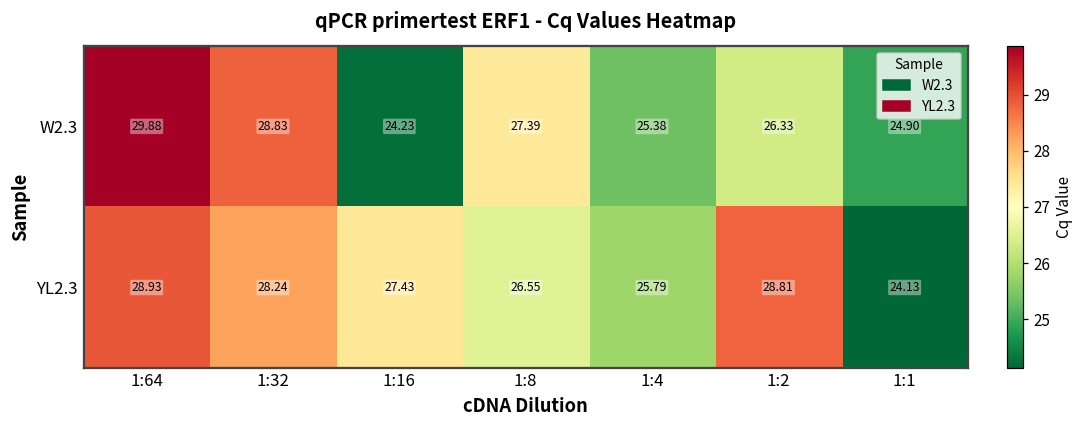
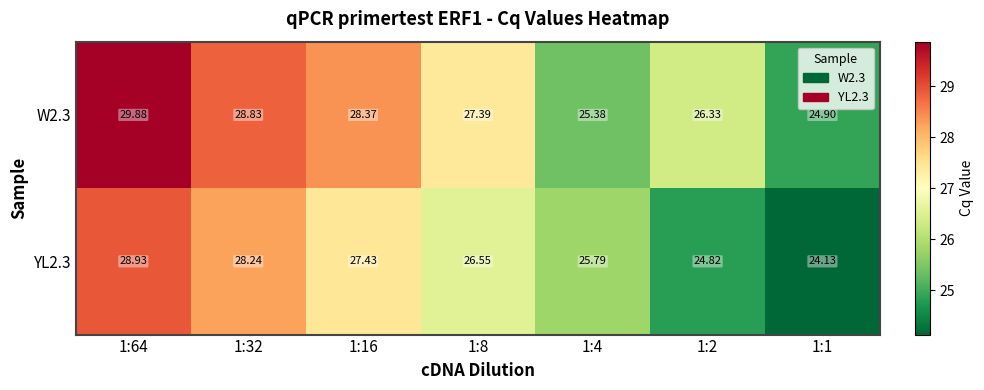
  {
    "W2.3": {
-     "1:16": 24.23
+     "1:16": 28.37
    },
    "YL2.3": {
-     "1:2": 28.81
+     "1:2": 24.82
    }
  }
